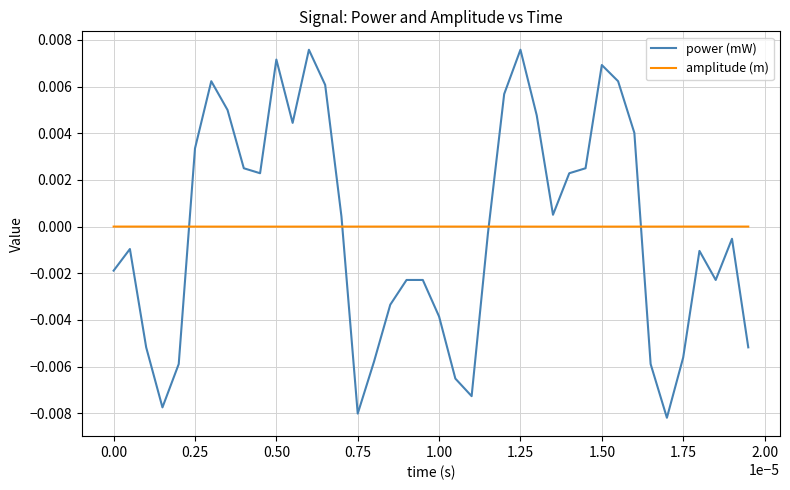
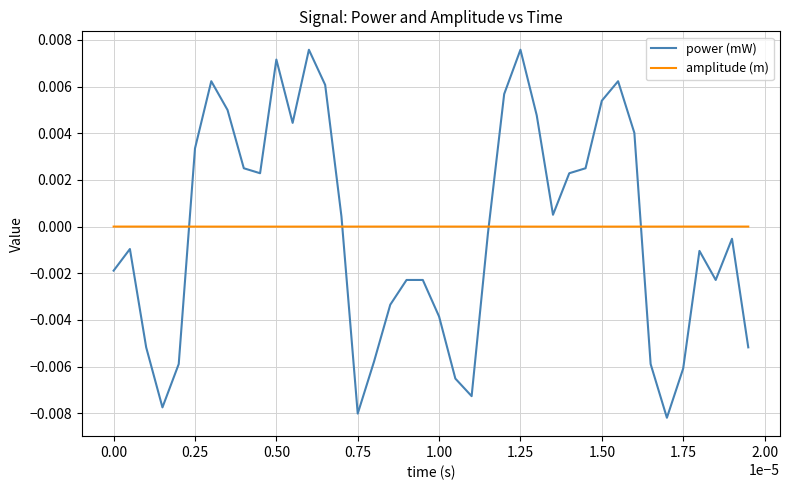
  {
    "power (mW)": {
      "0.00": -0.0019,
      "0.25": 0.0034,
      "0.50": 0.0072,
      "0.75": -0.0080,
      "1.00": -0.0039,
      "1.25": 0.0076,
-     "1.50": 0.0069,
-     "1.75": -0.0056
+     "1.50": 0.0054,
+     "1.75": -0.0061
    },
    "amplitude (m)": {
      "0.00": 0.0000,
      "0.25": 0.0000,
      "0.50": 0.0000,
      "0.75": 0.0000,
      "1.00": 0.0000,
      "1.25": 0.0000,
      "1.50": 0.0000,
      "1.75": 0.0000
    }
  }
